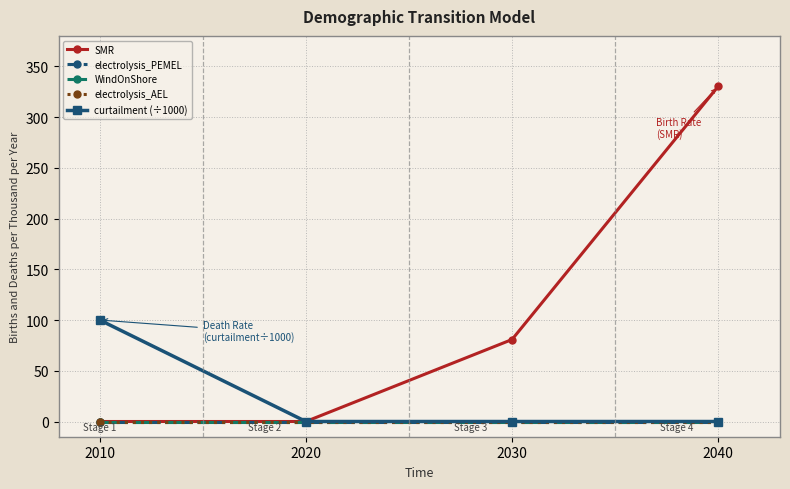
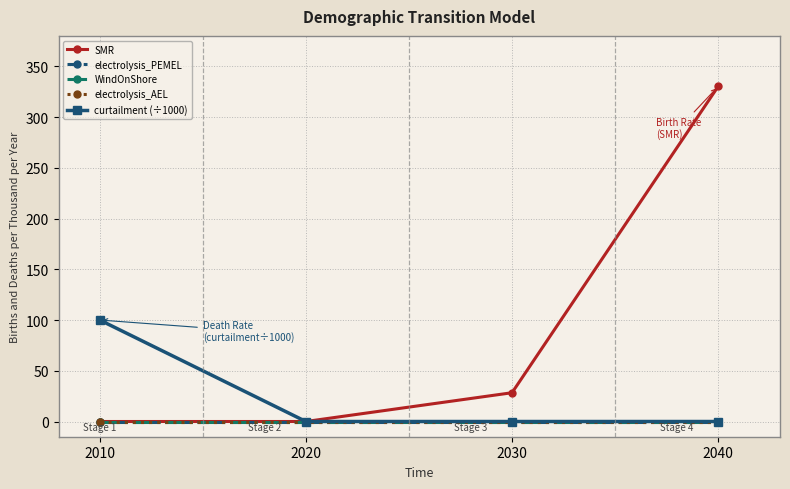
  {
    "SMR": {
-     "2030": 81,
+     "2030": 28,
      "2040": 330
    }
  }
